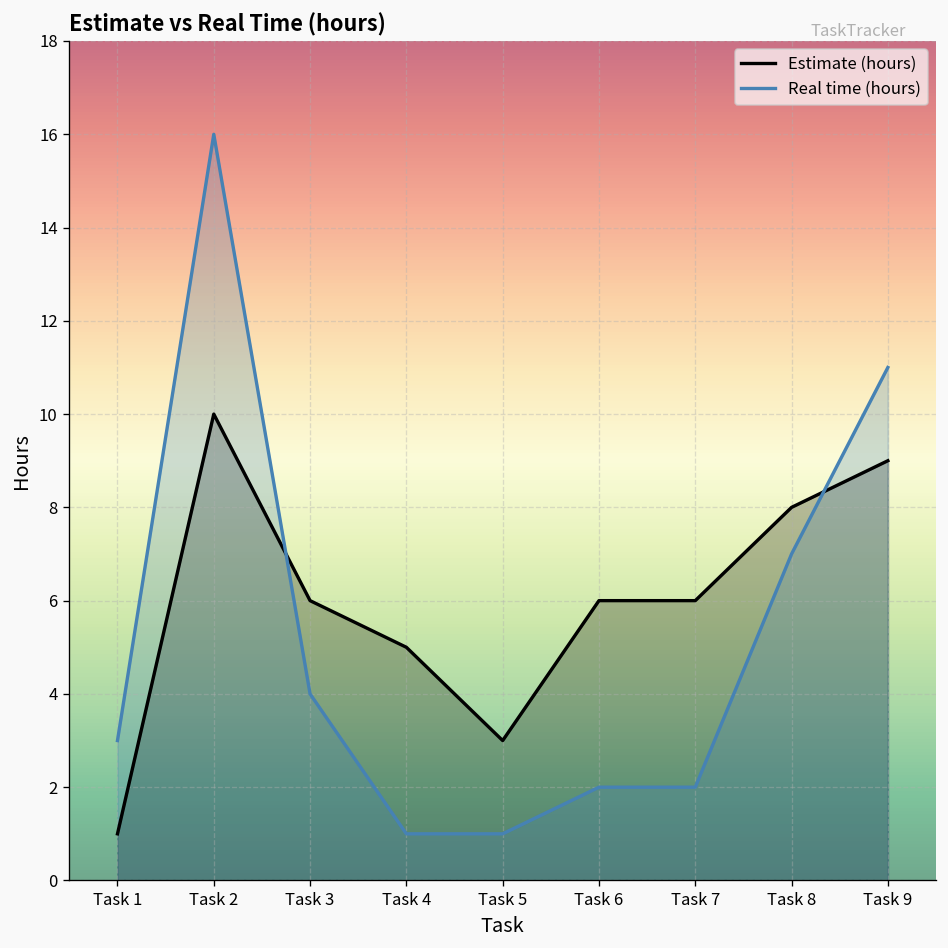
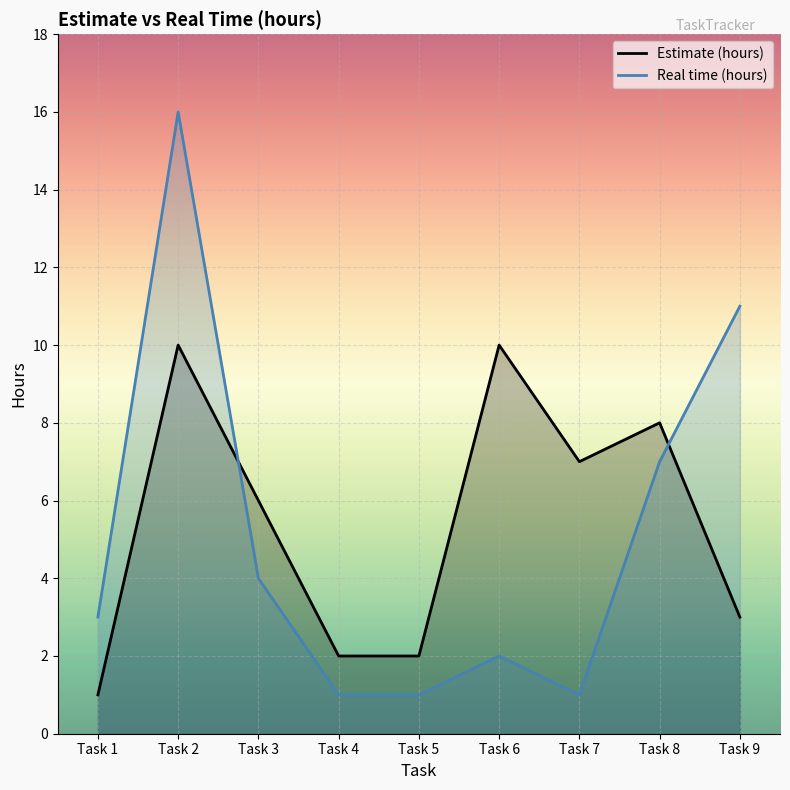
  {
    "Estimate (hours)": {
      "Task 1": 1,
      "Task 2": 10,
      "Task 3": 6,
-     "Task 4": 5,
-     "Task 5": 3,
-     "Task 6": 6,
-     "Task 7": 6,
+     "Task 4": 2,
+     "Task 5": 2,
+     "Task 6": 10,
+     "Task 7": 7,
      "Task 8": 8,
-     "Task 9": 9
+     "Task 9": 3
    },
    "Real time (hours)": {
      "Task 1": 3,
      "Task 2": 16,
      "Task 3": 4,
      "Task 4": 1,
      "Task 5": 1,
      "Task 6": 2,
-     "Task 7": 2,
+     "Task 7": 1,
      "Task 8": 7,
      "Task 9": 11
    }
  }
